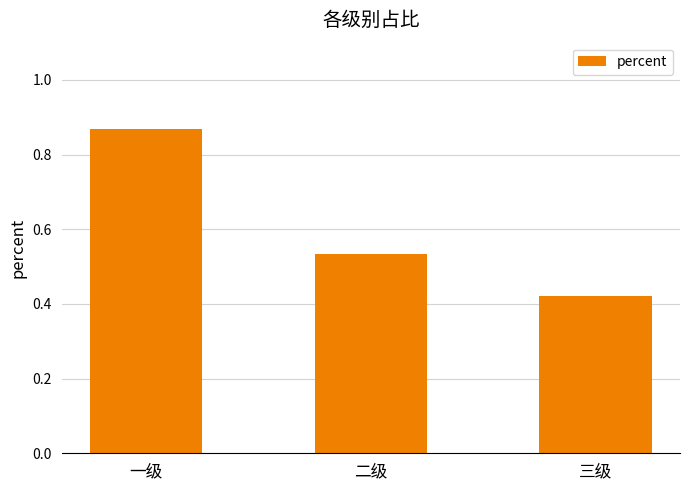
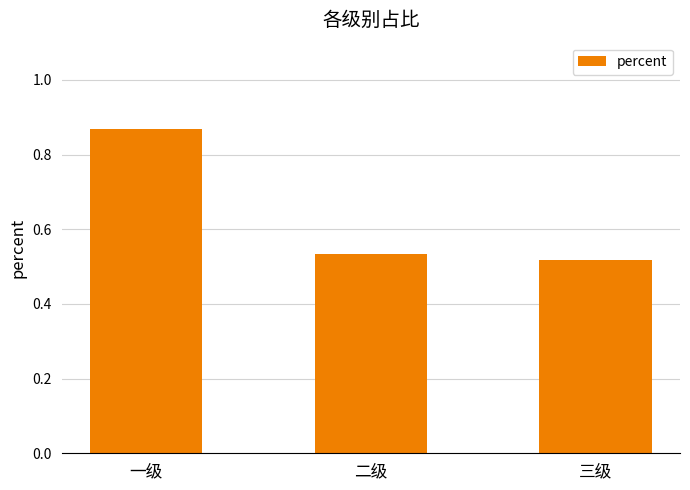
  {
    "一级": 0.87,
    "二级": 0.53,
-   "三级": 0.42
+   "三级": 0.52
  }
